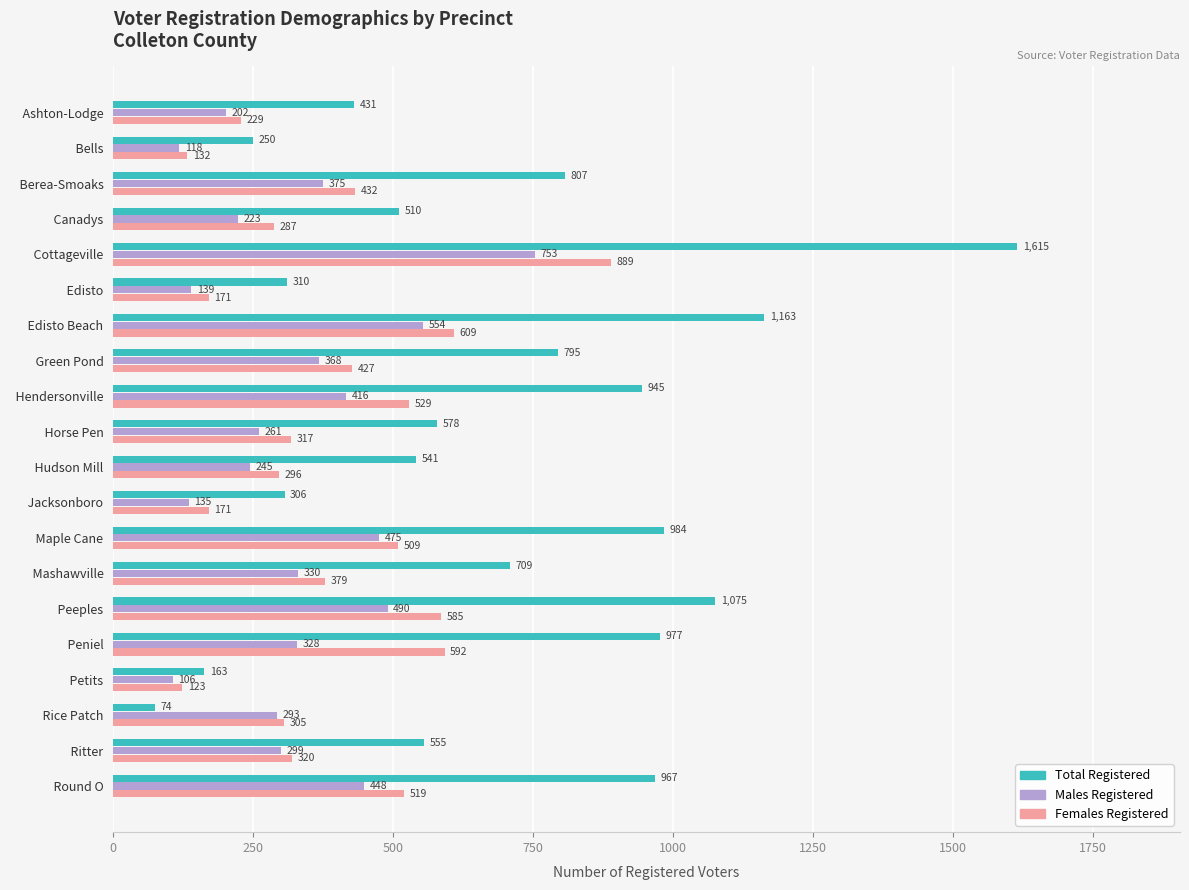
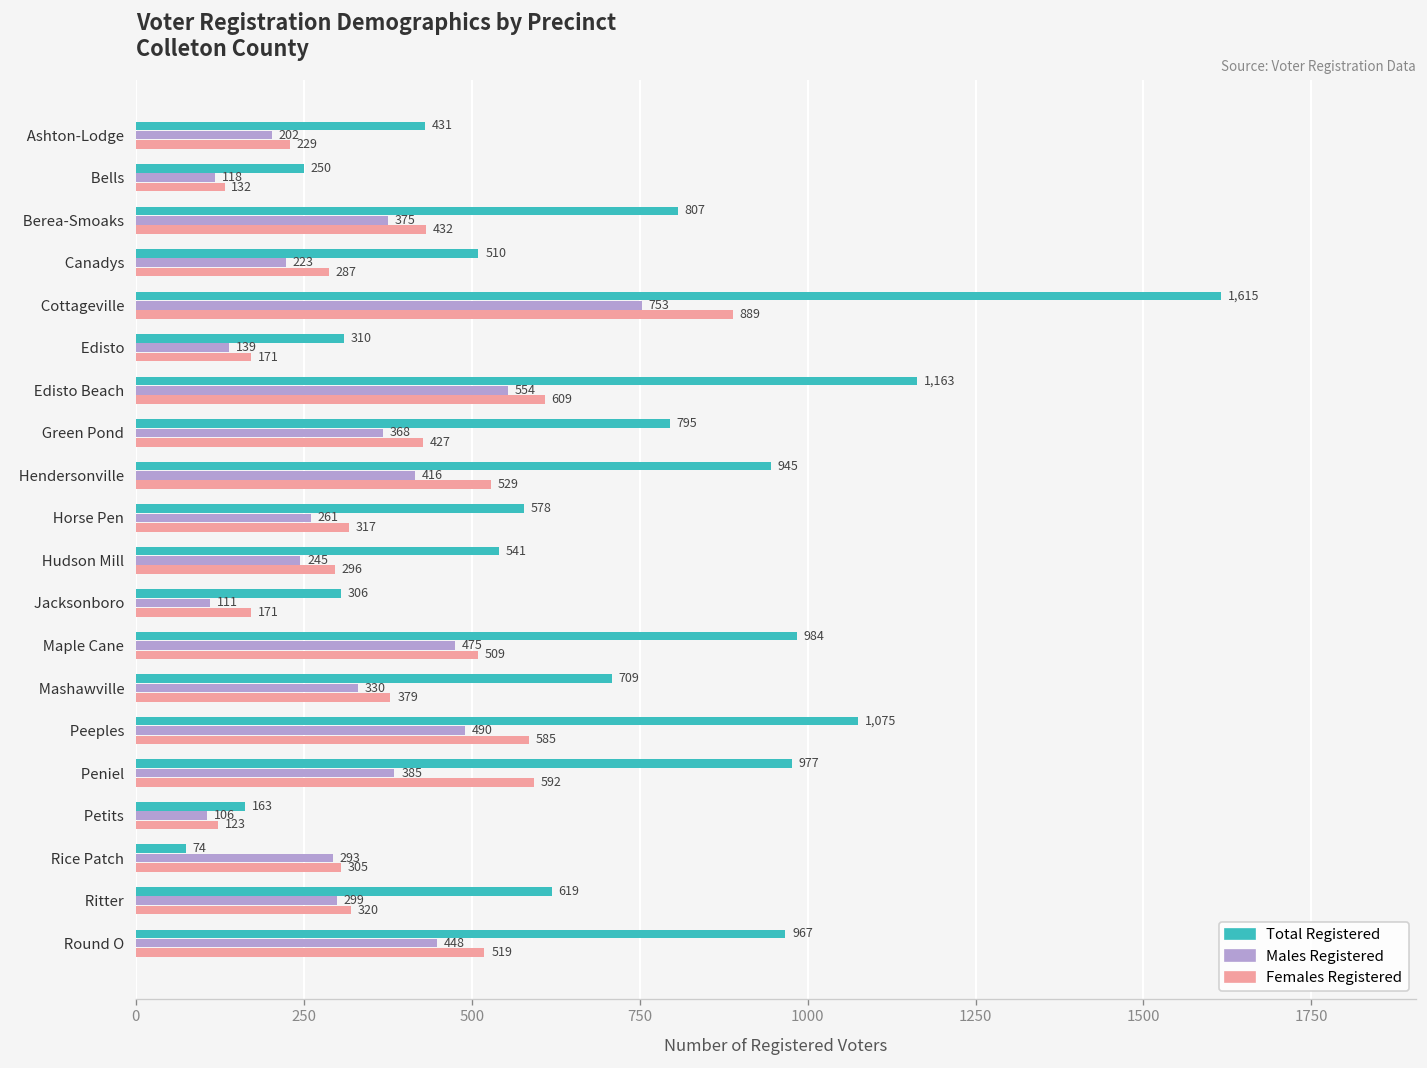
  {
    "Total Registered": {
      "Ashton-Lodge": "431",
      "Bells": "250",
      "Berea-Smoaks": "807",
      "Canadys": "510",
      "Cottageville": "1,615",
      "Edisto": "310",
      "Edisto Beach": "1,163",
      "Green Pond": "795",
      "Hendersonville": "945",
      "Horse Pen": "578",
      "Hudson Mill": "541",
      "Jacksonboro": "306",
      "Maple Cane": "984",
      "Mashawville": "709",
      "Peeples": "1,075",
      "Peniel": "977",
      "Petits": "163",
      "Rice Patch": "74",
-     "Ritter": "555",
+     "Ritter": "619",
      "Round O": "967"
    },
    "Males Registered": {
      "Ashton-Lodge": "202",
      "Bells": "118",
      "Berea-Smoaks": "375",
      "Canadys": "223",
      "Cottageville": "753",
      "Edisto": "139",
      "Edisto Beach": "554",
      "Green Pond": "368",
      "Hendersonville": "416",
      "Horse Pen": "261",
      "Hudson Mill": "245",
-     "Jacksonboro": "135",
+     "Jacksonboro": "111",
      "Maple Cane": "475",
      "Mashawville": "330",
      "Peeples": "490",
-     "Peniel": "328",
+     "Peniel": "385",
      "Petits": "106",
      "Rice Patch": "293",
      "Ritter": "299",
      "Round O": "448"
    },
    "Females Registered": {
      "Ashton-Lodge": "229",
      "Bells": "132",
      "Berea-Smoaks": "432",
      "Canadys": "287",
      "Cottageville": "889",
      "Edisto": "171",
      "Edisto Beach": "609",
      "Green Pond": "427",
      "Hendersonville": "529",
      "Horse Pen": "317",
      "Hudson Mill": "296",
      "Jacksonboro": "171",
      "Maple Cane": "509",
      "Mashawville": "379",
      "Peeples": "585",
      "Peniel": "592",
      "Petits": "123",
      "Rice Patch": "305",
      "Ritter": "320",
      "Round O": "519"
    }
  }
